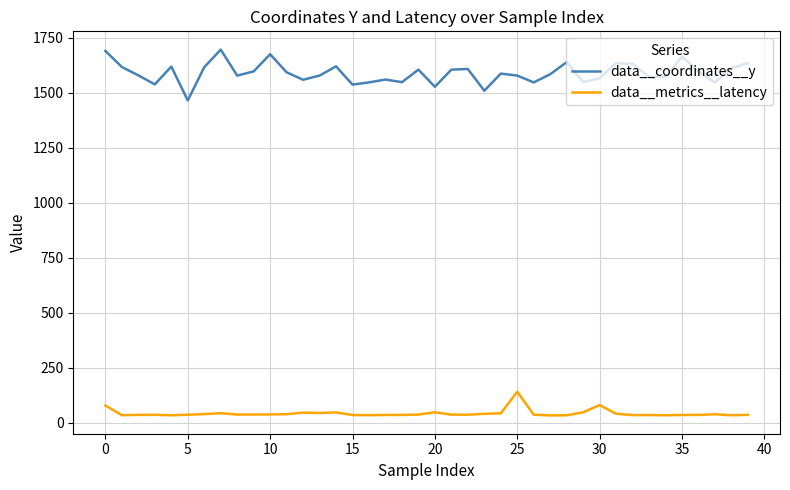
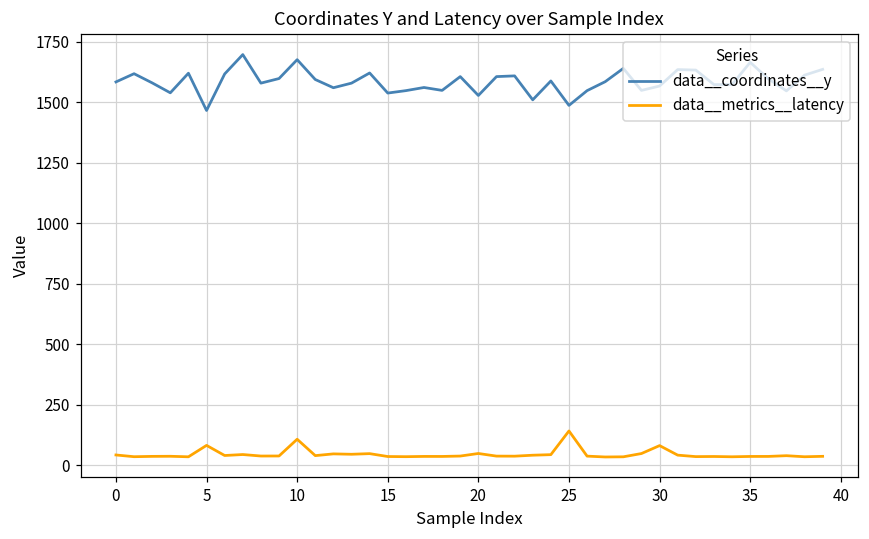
  {
    "data__coordinates__y": {
-     "0": 1690,
+     "0": 1580,
      "5": 1470,
      "10": 1680,
      "15": 1540,
      "20": 1530,
-     "25": 1580
+     "25": 1490
    },
    "data__metrics__latency": {
-     "0": 80,
-     "5": 40,
-     "10": 40,
+     "0": 40,
+     "5": 80,
+     "10": 110,
      "15": 40,
      "20": 50,
      "25": 140,
      "30": 80,
      "35": 40
    }
  }
